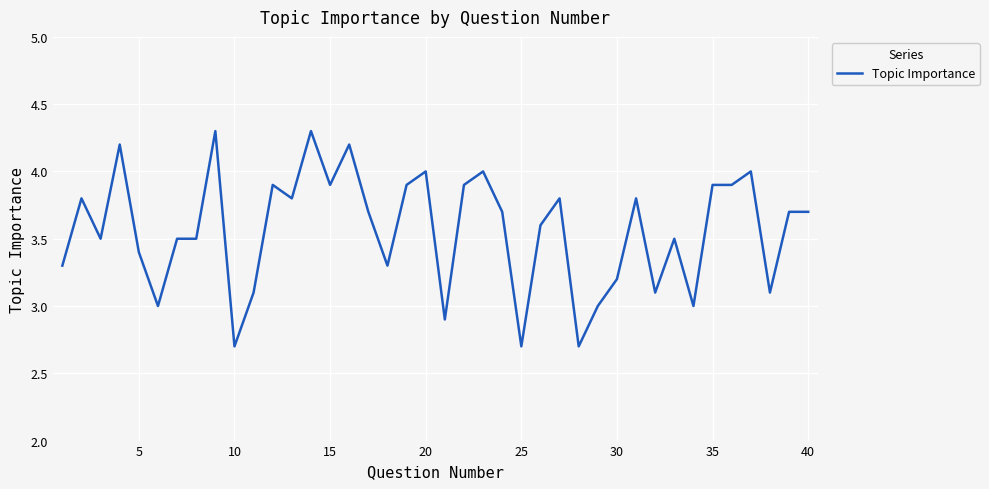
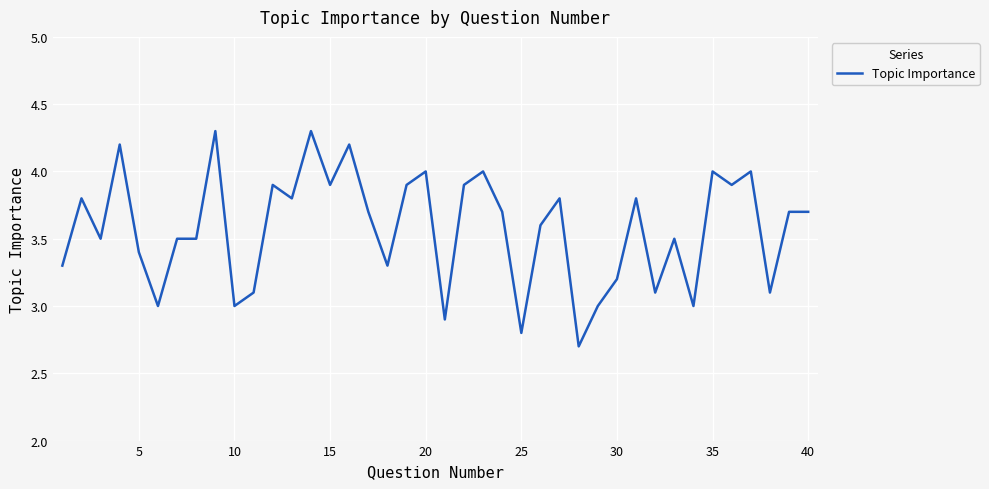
  {
    "5": 3.4,
-   "10": 2.7,
+   "10": 3.0,
    "15": 3.9,
    "20": 4.0,
-   "25": 2.7,
+   "25": 2.8,
    "30": 3.2,
-   "35": 3.9,
+   "35": 4.0,
    "40": 3.7
  }
